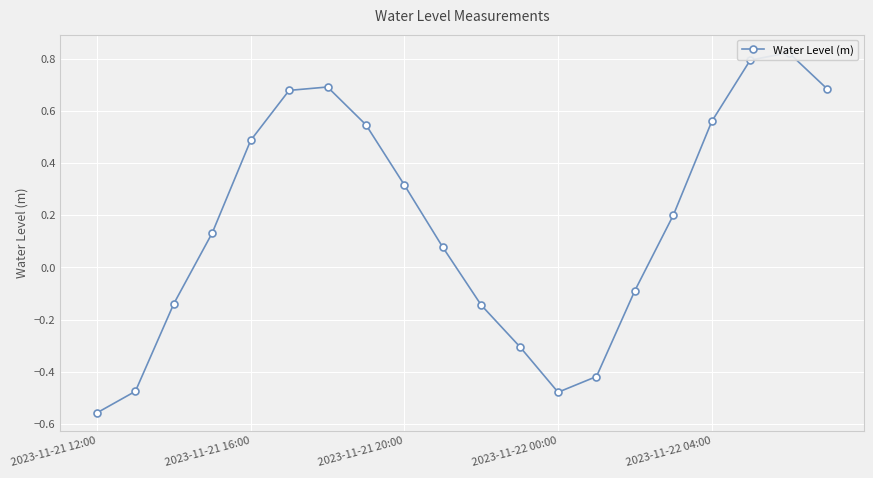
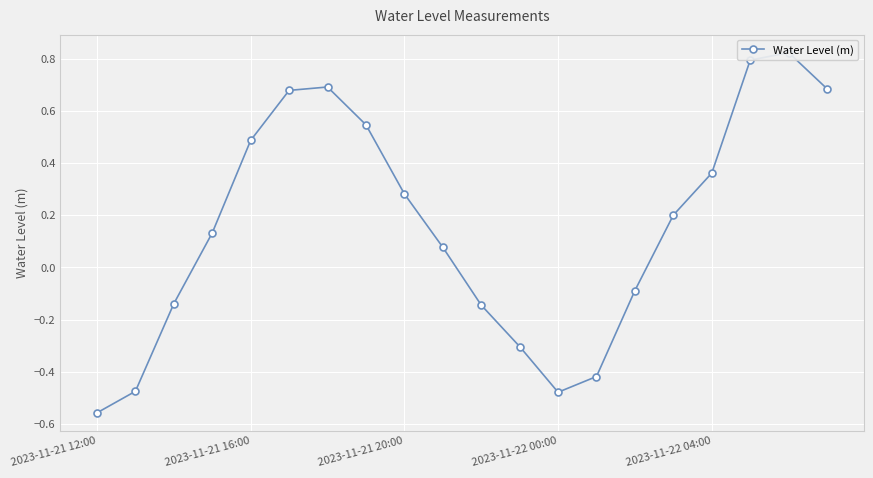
  {
    "2023-11-21 12:00": -0.56,
    "2023-11-21 16:00": 0.49,
-   "2023-11-21 20:00": 0.32,
+   "2023-11-21 20:00": 0.28,
    "2023-11-22 00:00": -0.48,
-   "2023-11-22 04:00": 0.56
+   "2023-11-22 04:00": 0.36
  }
